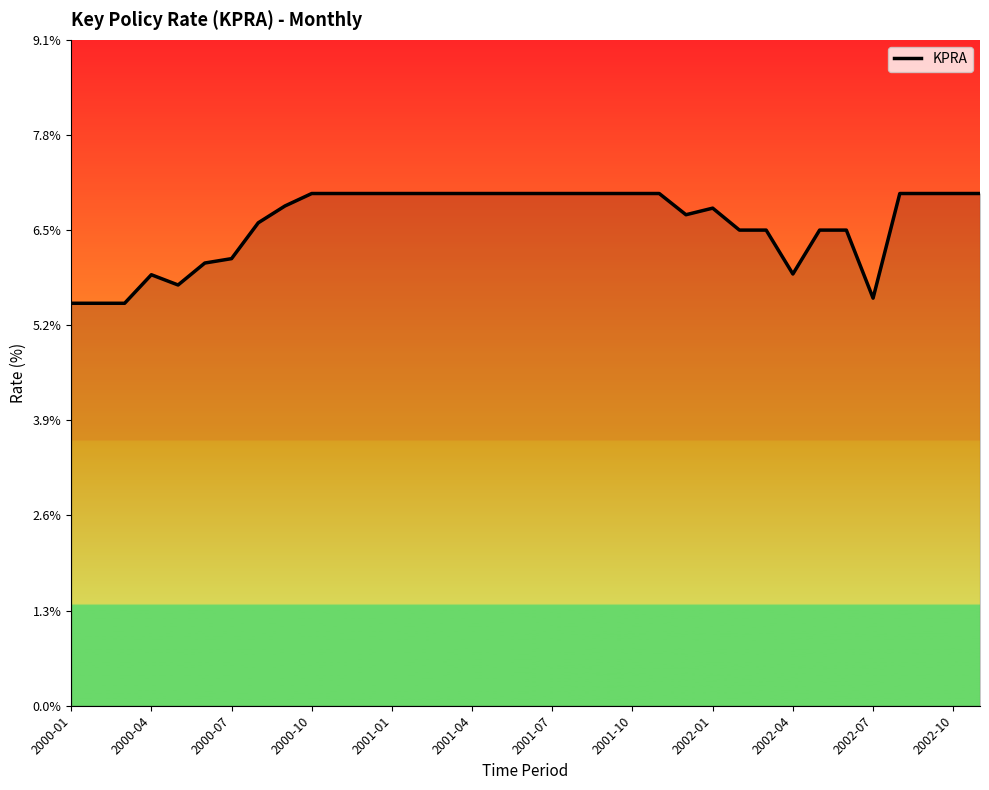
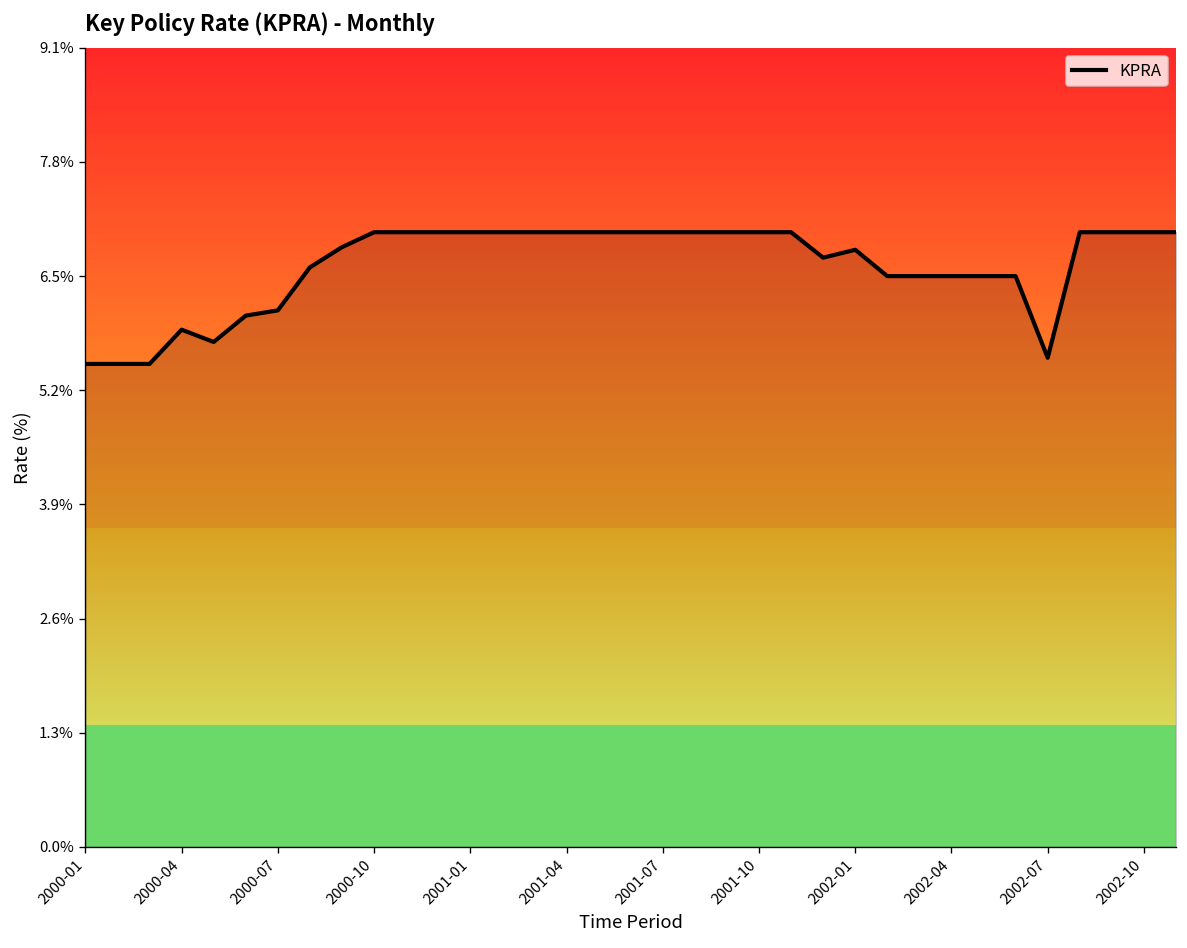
  {
    "2000-01": "5.5%",
    "2000-04": "5.9%",
    "2000-07": "6.1%",
    "2000-10": "7.0%",
    "2001-01": "7.0%",
    "2001-04": "7.0%",
    "2001-07": "7.0%",
    "2001-10": "7.0%",
    "2002-01": "6.8%",
-   "2002-04": "5.9%",
+   "2002-04": "6.5%",
    "2002-07": "5.6%",
    "2002-10": "7.0%"
  }
